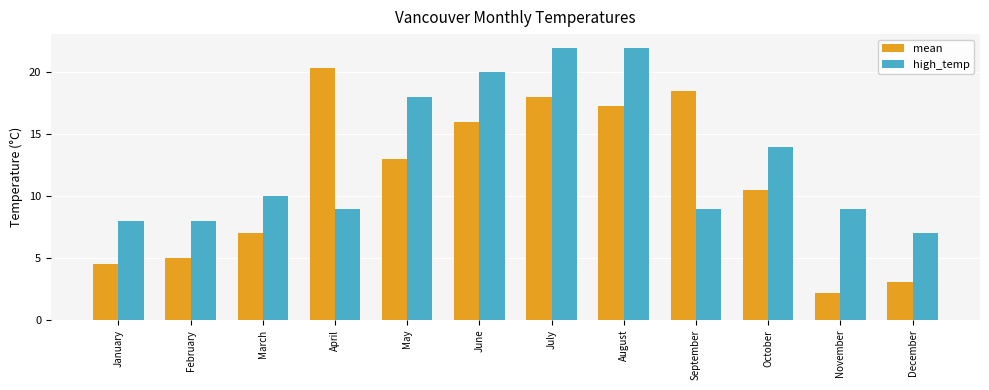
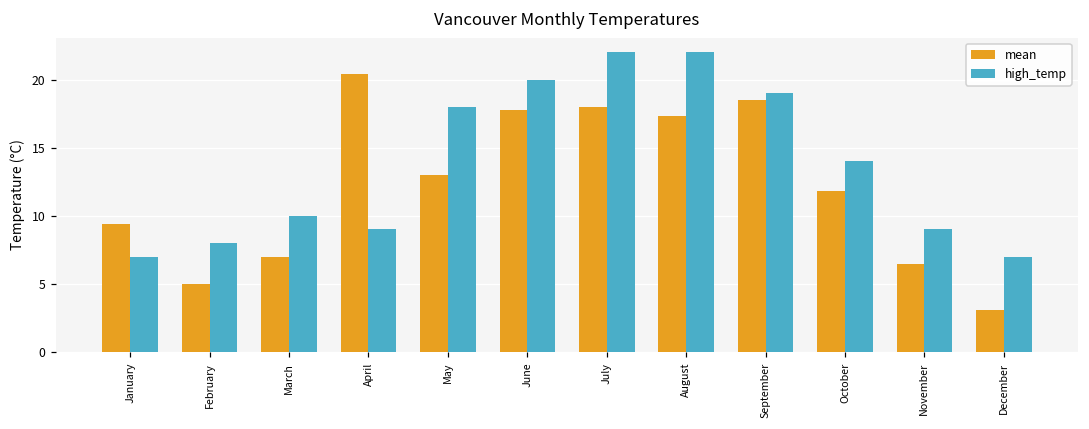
  {
    "mean": {
-     "January": 4.5,
+     "January": 9.4,
      "February": 5.0,
      "March": 7.0,
      "April": 20.4,
      "May": 13.0,
-     "June": 16.0,
+     "June": 17.8,
      "July": 18.0,
      "August": 17.3,
      "September": 18.5,
-     "October": 10.5,
-     "November": 2.2,
+     "October": 11.8,
+     "November": 6.5,
      "December": 3.1
    },
    "high_temp": {
-     "January": 8,
+     "January": 7,
      "February": 8,
      "March": 10,
      "April": 9,
      "May": 18,
      "June": 20,
      "July": 22,
      "August": 22,
-     "September": 9,
+     "September": 19,
      "October": 14,
      "November": 9,
      "December": 7
    }
  }
